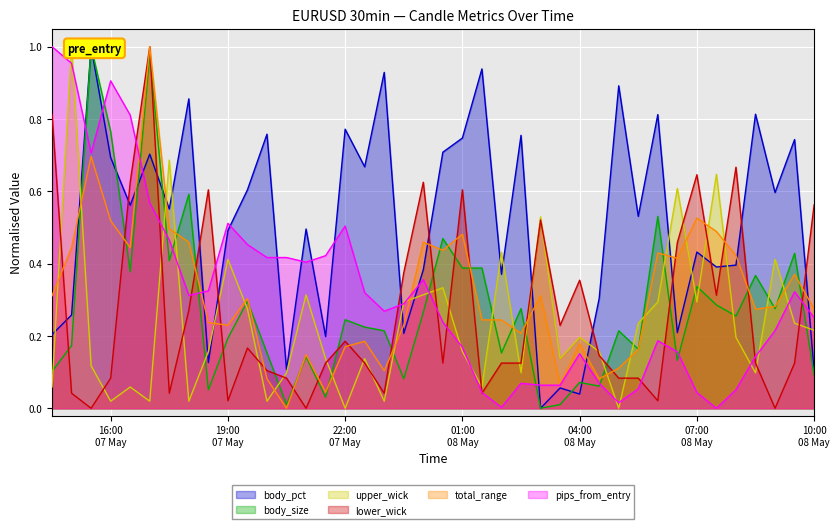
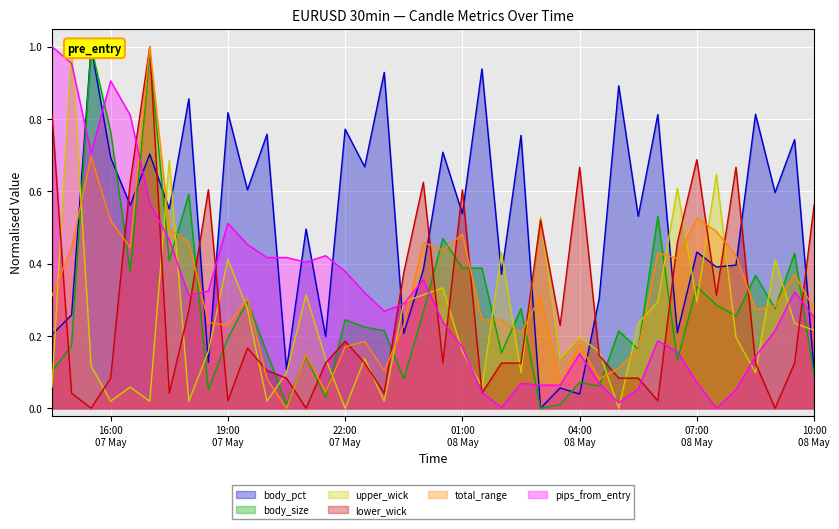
  {
    "body_pct": {
      "16:00 07 May": 0.69,
-     "19:00 07 May": 0.49,
+     "19:00 07 May": 0.82,
      "22:00 07 May": 0.77,
-     "01:00 08 May": 0.75,
+     "01:00 08 May": 0.54,
      "04:00 08 May": 0.04,
      "07:00 08 May": 0.43,
      "10:00 08 May": 0.10
    },
    "body_size": {
      "16:00 07 May": 0.77,
      "19:00 07 May": 0.19,
      "22:00 07 May": 0.24,
      "01:00 08 May": 0.39,
      "04:00 08 May": 0.07,
      "07:00 08 May": 0.34,
      "10:00 08 May": 0.09
    },
    "lower_wick": {
      "16:00 07 May": 0.08,
      "19:00 07 May": 0.02,
      "22:00 07 May": 0.19,
      "01:00 08 May": 0.60,
-     "04:00 08 May": 0.35,
-     "07:00 08 May": 0.65,
+     "04:00 08 May": 0.67,
+     "07:00 08 May": 0.69,
      "10:00 08 May": 0.56
    },
    "pips_from_entry": {
      "16:00 07 May": 0.91,
      "19:00 07 May": 0.51,
-     "22:00 07 May": 0.50,
+     "22:00 07 May": 0.38,
      "01:00 08 May": 0.17,
      "04:00 08 May": 0.15,
-     "07:00 08 May": 0.04,
+     "07:00 08 May": 0.07,
      "10:00 08 May": 0.25
    }
  }
